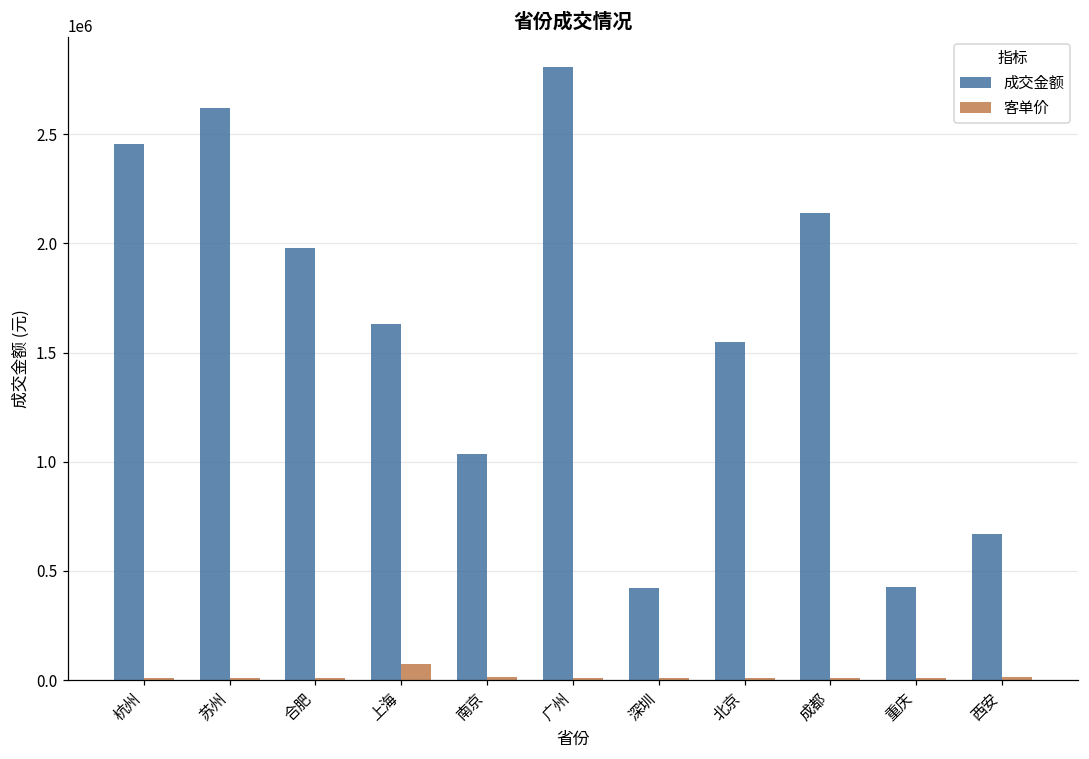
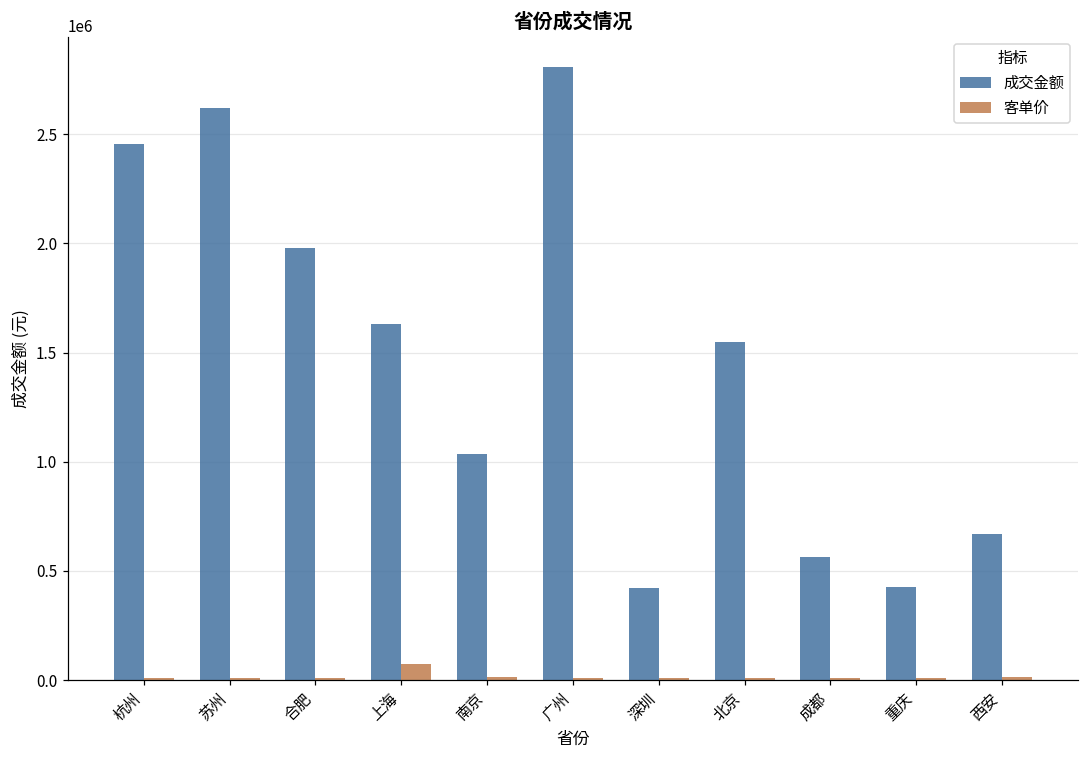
  {
    "成交金额": {
      "杭州": 2450000,
      "苏州": 2620000,
      "合肥": 1980000,
      "上海": 1630000,
      "南京": 1040000,
      "广州": 2810000,
      "深圳": 420000,
      "北京": 1550000,
-     "成都": 2140000,
+     "成都": 570000,
      "重庆": 420000,
      "西安": 670000
    },
    "客单价": {
      "上海": 70000,
      "南京": 10000,
      "西安": 10000
    }
  }
